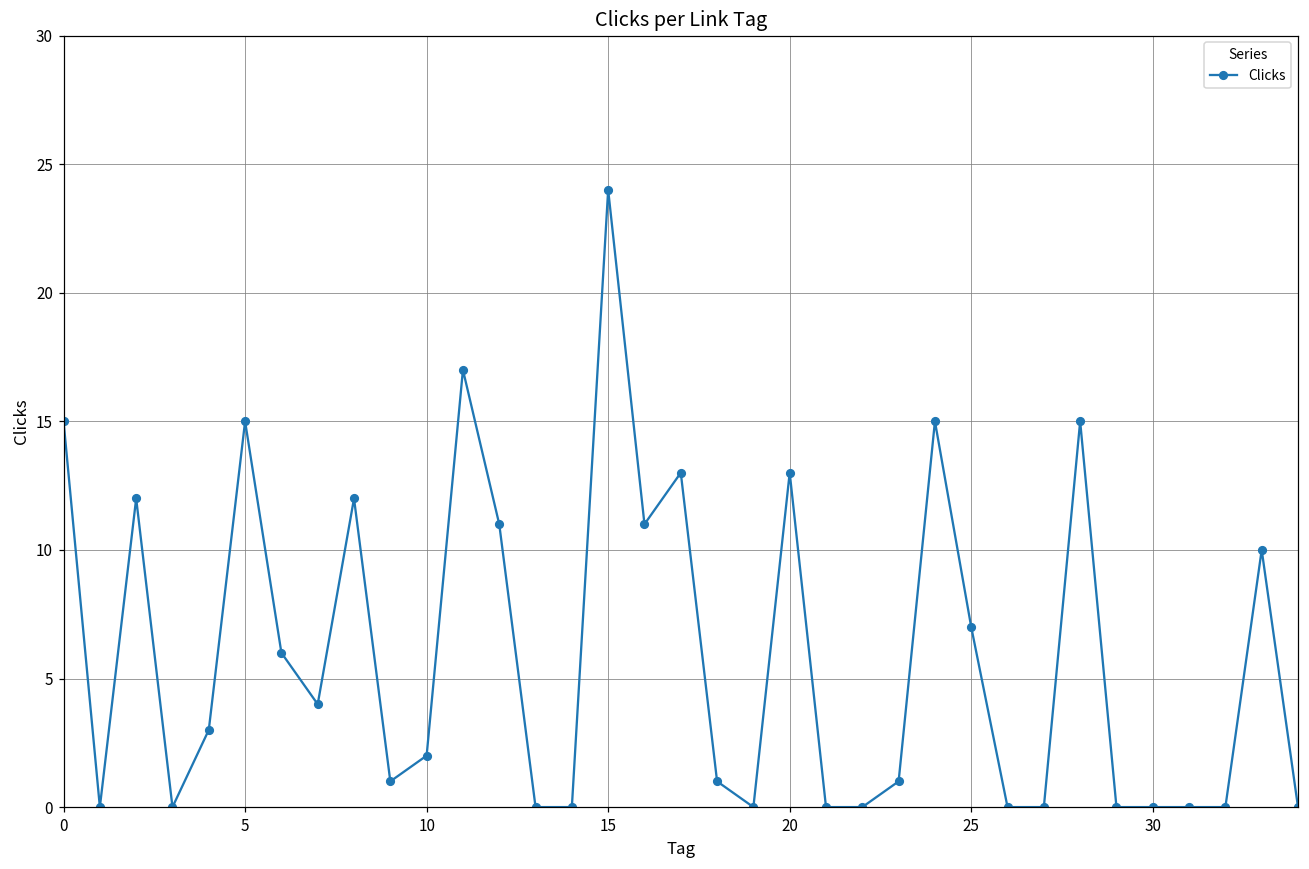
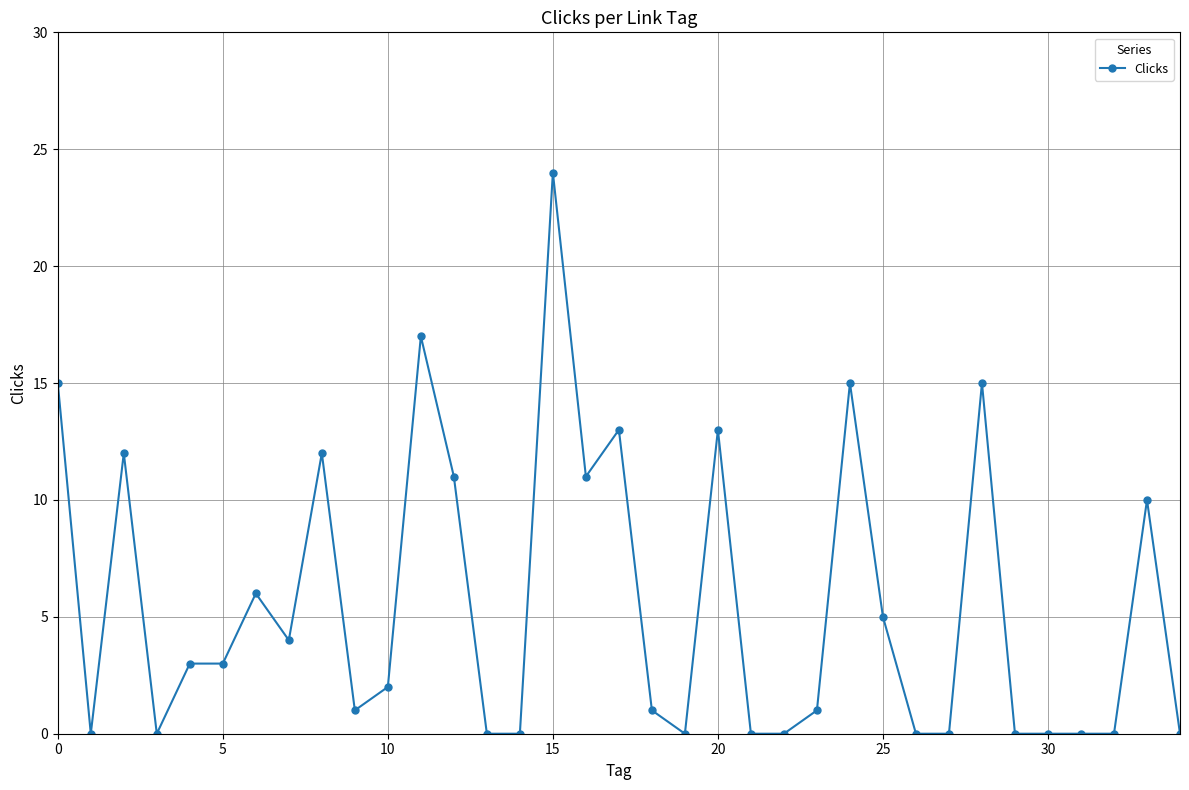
  {
    "0": 15,
-   "5": 15,
+   "5": 3,
    "10": 2,
    "15": 24,
    "20": 13,
-   "25": 7,
+   "25": 5,
    "30": 0
  }
